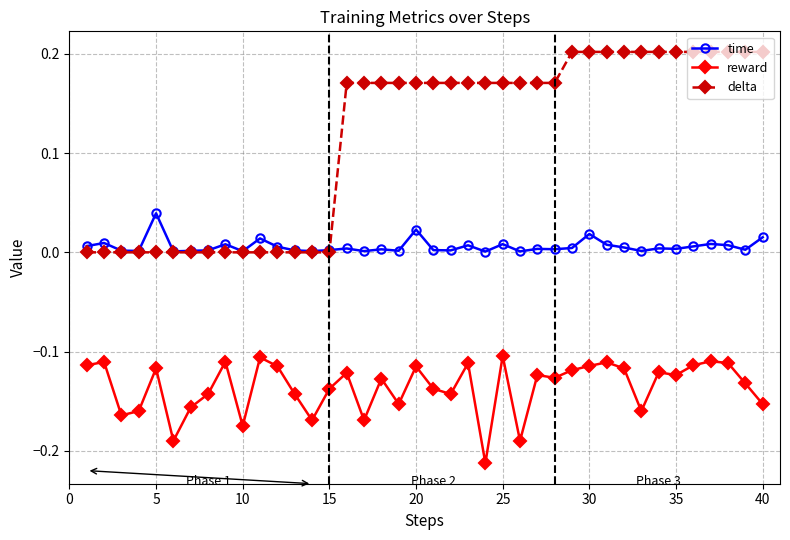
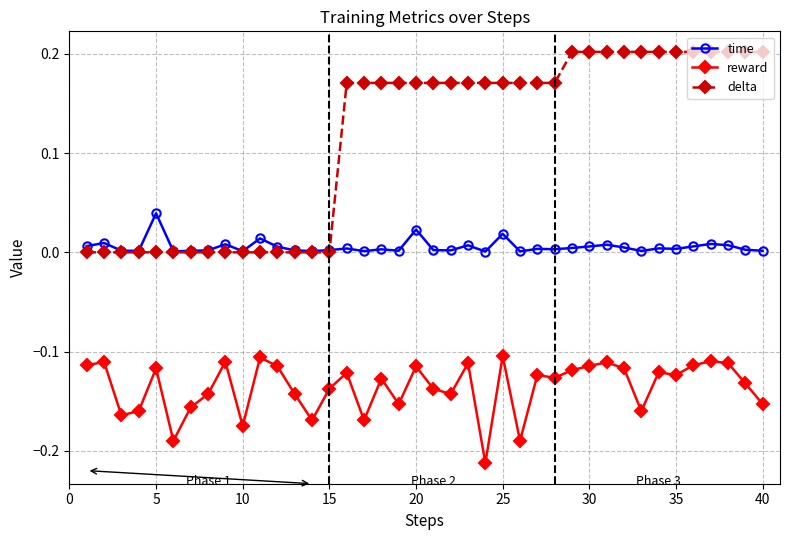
  {
    "time": {
      "5": 0.04,
      "20": 0.02,
-     "25": 0.01,
-     "30": 0.02,
+     "25": 0.02,
+     "30": 0.01,
      "35": 0.00,
-     "40": 0.02
+     "40": 0.00
    }
  }
